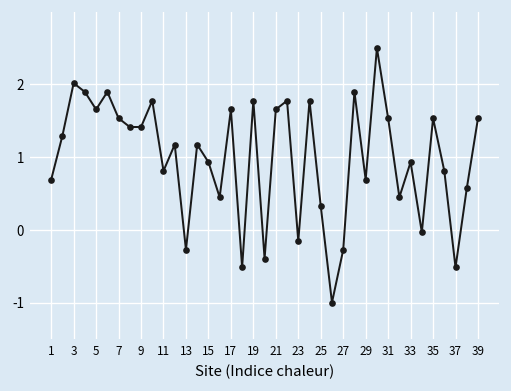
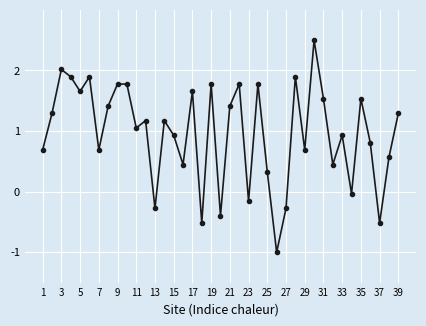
  {
    "1": 0.7,
    "3": 2.0,
    "5": 1.7,
-   "7": 1.5,
-   "9": 1.4,
-   "11": 0.8,
+   "7": 0.7,
+   "9": 1.8,
+   "11": 1.1,
    "13": -0.3,
    "15": 0.9,
    "17": 1.7,
    "19": 1.8,
-   "21": 1.7,
+   "21": 1.4,
    "23": -0.2,
    "25": 0.3,
    "27": -0.3,
    "29": 0.7,
    "31": 1.5,
    "33": 0.9,
    "35": 1.5,
    "37": -0.5,
-   "39": 1.5
+   "39": 1.3
  }
